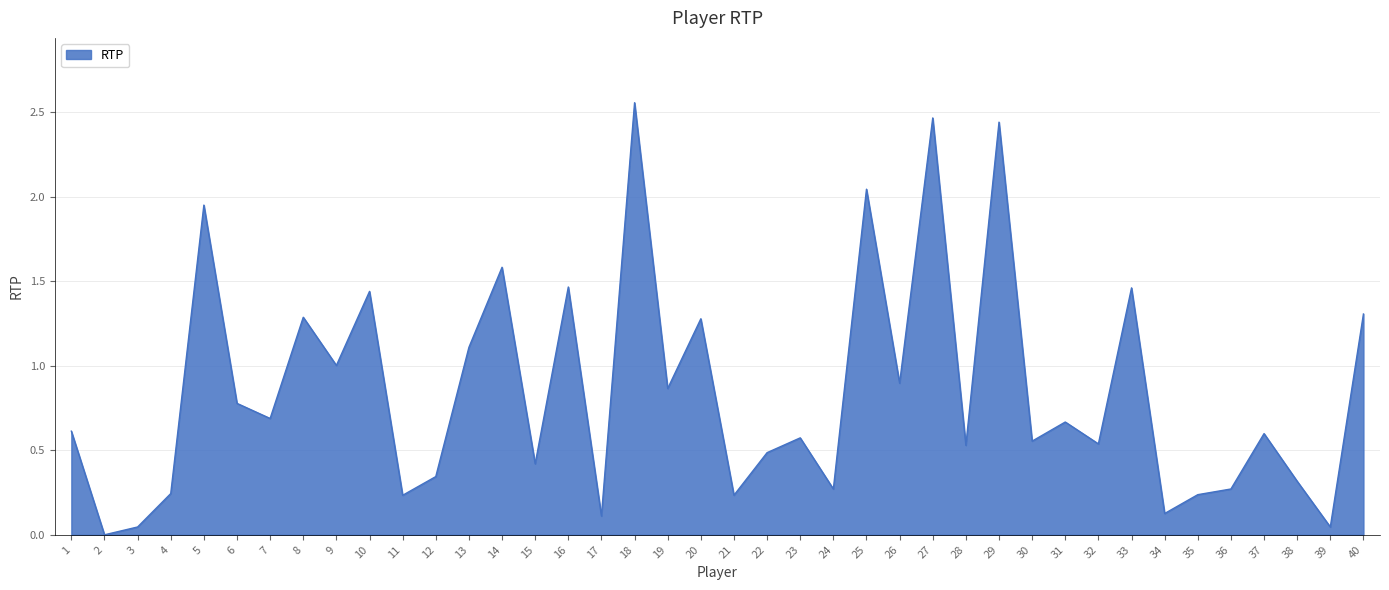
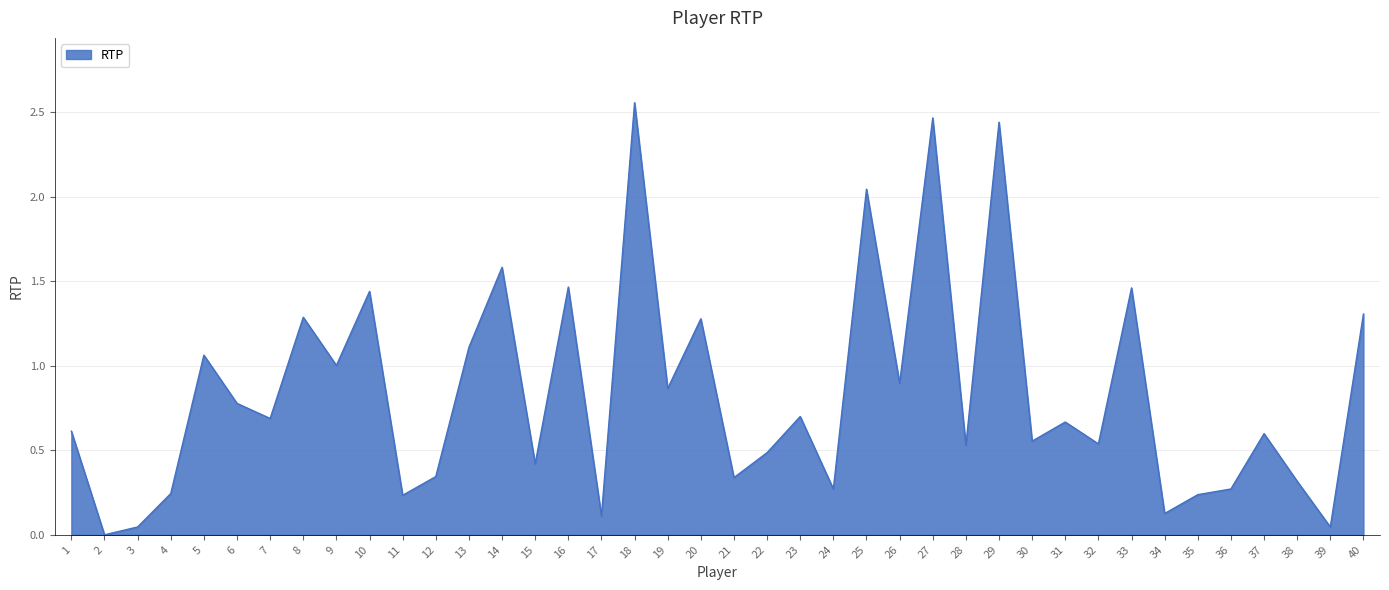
  {
    "1": 0.61,
    "2": 0.00,
    "3": 0.05,
    "4": 0.24,
-   "5": 1.95,
+   "5": 1.06,
    "6": 0.78,
    "7": 0.69,
    "8": 1.29,
    "9": 1.00,
    "10": 1.44,
    "11": 0.23,
    "12": 0.34,
    "13": 1.11,
    "14": 1.58,
    "15": 0.42,
    "16": 1.47,
    "17": 0.11,
    "18": 2.56,
    "19": 0.87,
    "20": 1.28,
-   "21": 0.23,
+   "21": 0.34,
    "22": 0.49,
-   "23": 0.57,
+   "23": 0.70,
    "24": 0.27,
    "25": 2.04,
    "26": 0.90,
    "27": 2.47,
    "28": 0.53,
    "29": 2.44,
    "30": 0.55,
    "31": 0.67,
    "32": 0.54,
    "33": 1.46,
    "34": 0.13,
    "35": 0.24,
    "36": 0.27,
    "37": 0.60,
    "38": 0.32,
    "39": 0.05,
    "40": 1.31
  }
